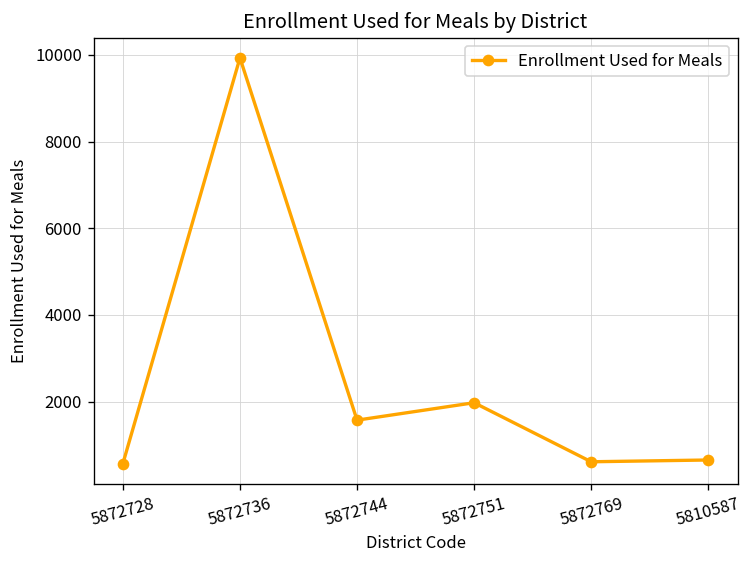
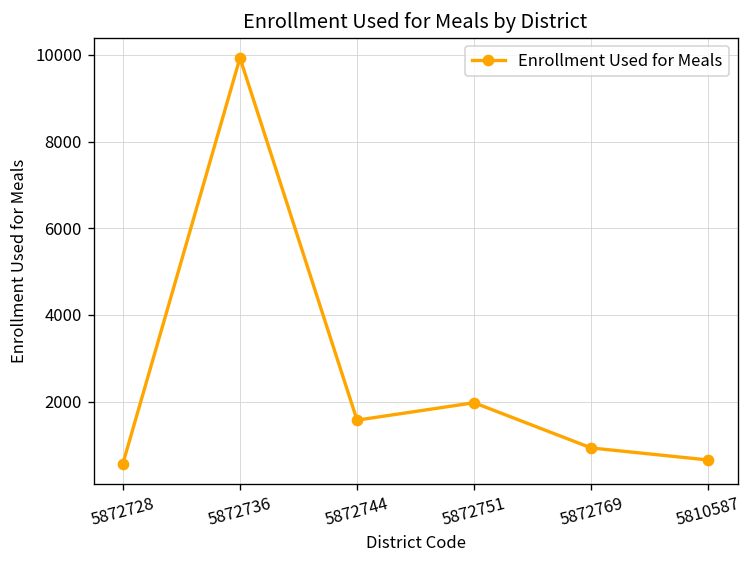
  {
    "5872728": 600,
    "5872736": 9900,
    "5872744": 1600,
    "5872751": 2000,
-   "5872769": 600,
+   "5872769": 900,
    "5810587": 700
  }
